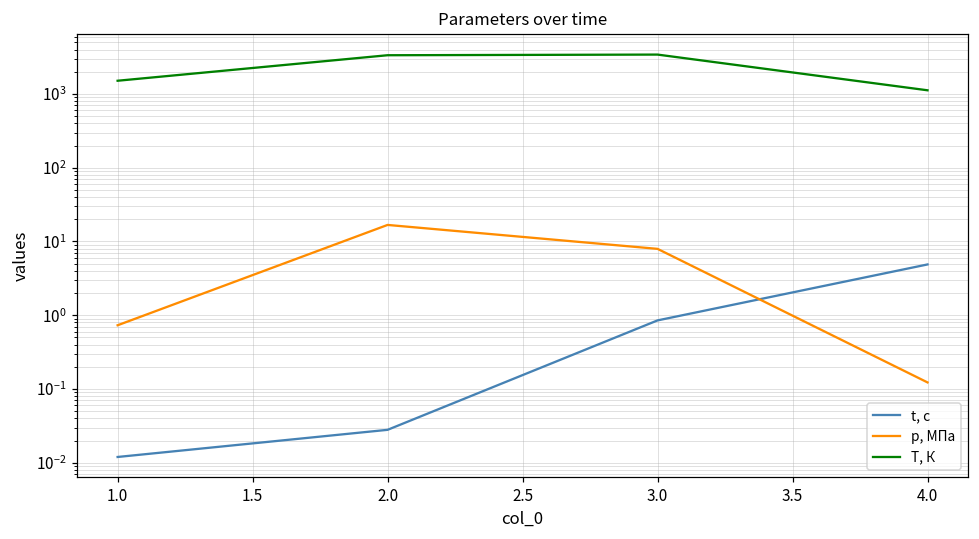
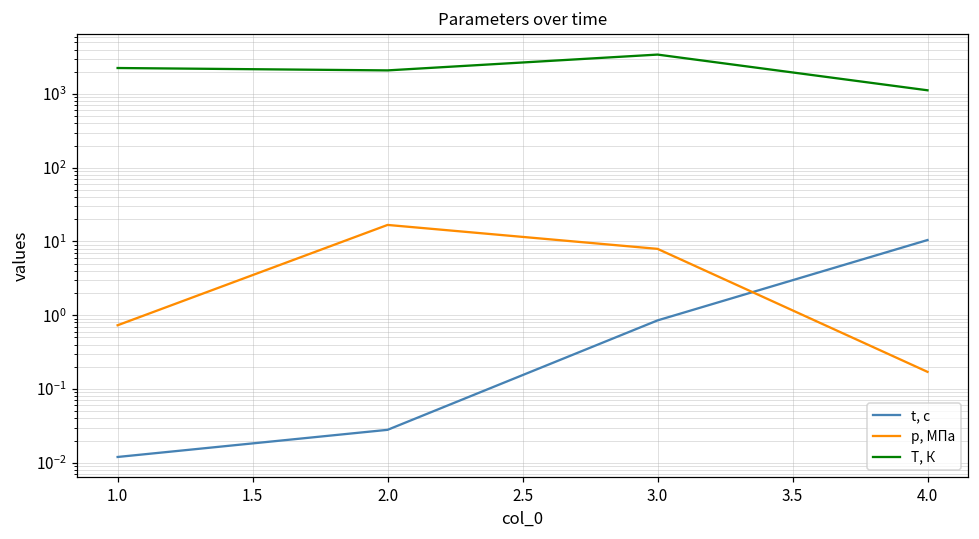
  {
    "t, с": {
      "1.0": 0.012,
      "2.0": 0.028,
      "3.0": 0.9,
-     "4.0": 5
+     "4.0": 10
    },
    "p, МПа": {
      "1.0": 0.7,
      "2.0": 17,
      "3.0": 8,
-     "4.0": 0.12
+     "4.0": 0.17
    },
    "T, К": {
-     "1.0": 1500,
-     "2.0": 3000,
+     "1.0": 2200,
+     "2.0": 2100,
      "3.0": 3000,
      "4.0": 1100
    }
  }
